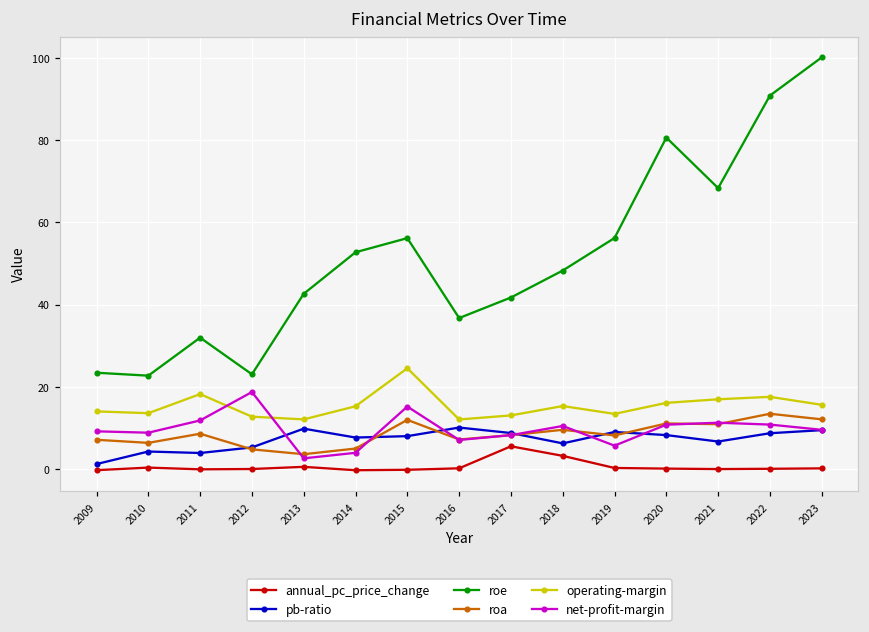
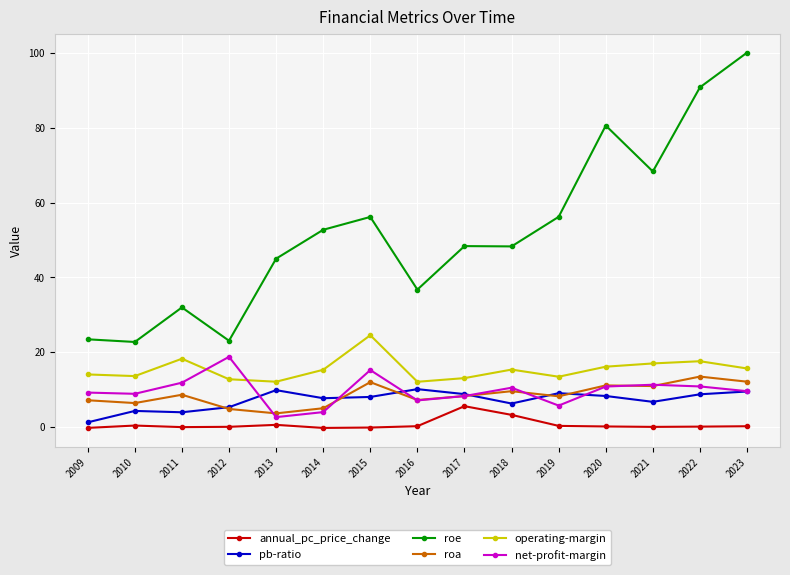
  {
    "annual_pc_price_change": {
      "2009": 0,
      "2010": 0,
      "2011": 0,
      "2012": 0,
      "2013": 1,
      "2014": 0,
      "2015": 0,
      "2016": 0,
      "2017": 6,
      "2018": 3,
      "2019": 0,
      "2020": 0,
      "2021": 0,
      "2022": 0,
      "2023": 0
    },
    "pb-ratio": {
      "2009": 1,
      "2010": 4,
      "2011": 4,
      "2013": 10,
      "2014": 8,
      "2015": 8,
      "2016": 10,
      "2018": 6,
      "2019": 9,
      "2020": 8,
      "2021": 7,
      "2022": 9
    },
    "roe": {
      "2009": 23,
      "2010": 23,
      "2011": 32,
      "2012": 23,
-     "2013": 43,
+     "2013": 45,
      "2014": 53,
      "2015": 56,
      "2016": 37,
-     "2017": 42,
+     "2017": 48,
      "2018": 48,
      "2019": 56,
      "2020": 81,
      "2021": 68,
      "2022": 91,
      "2023": 100
    },
    "roa": {
      "2009": 7,
      "2010": 6,
      "2011": 9,
      "2013": 4,
      "2014": 5,
      "2015": 12,
      "2018": 10,
      "2019": 8,
      "2022": 13,
      "2023": 12
    },
    "operating-margin": {
      "2009": 14,
      "2010": 14,
      "2011": 18,
      "2012": 13,
      "2013": 12,
      "2014": 15,
      "2015": 25,
      "2016": 12,
      "2017": 13,
      "2018": 15,
      "2019": 13,
      "2020": 16,
      "2021": 17,
      "2022": 18,
      "2023": 16
    },
    "net-profit-margin": {
      "2009": 9,
      "2010": 9,
      "2011": 12,
      "2012": 19,
      "2013": 3,
      "2014": 4,
      "2015": 15,
      "2018": 10,
      "2019": 6,
      "2022": 11
    }
  }
